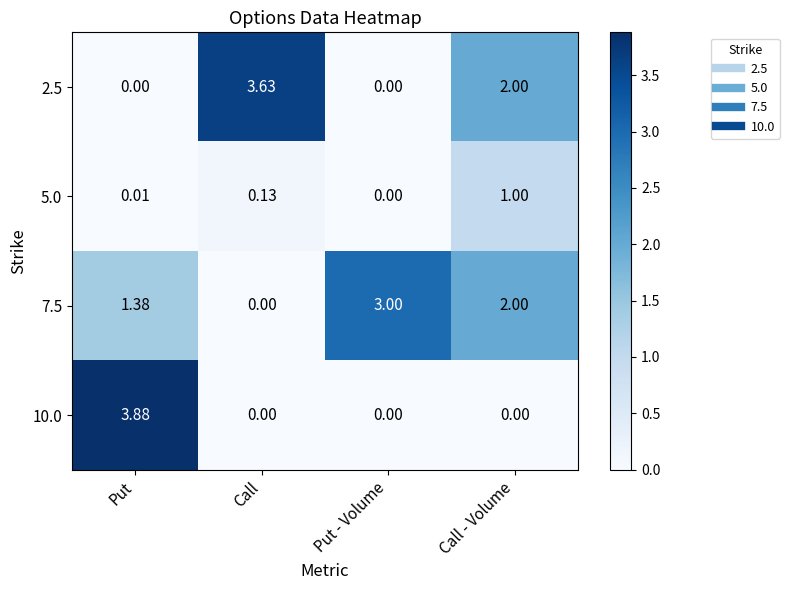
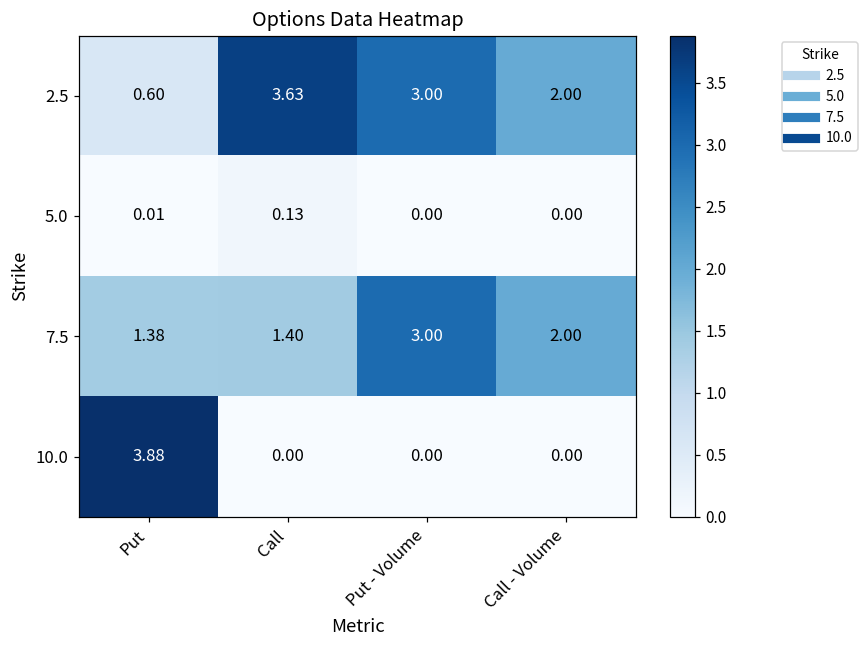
  {
    "2.5": {
-     "Put": 0.00,
+     "Put": 0.60,
      "Call": 3.63,
-     "Put - Volume": 0.00,
+     "Put - Volume": 3.00,
      "Call - Volume": 2.00
    },
    "5.0": {
      "Put": 0.01,
      "Call": 0.13,
      "Put - Volume": 0.00,
-     "Call - Volume": 1.00
+     "Call - Volume": 0.00
    },
    "7.5": {
      "Put": 1.38,
-     "Call": 0.00,
+     "Call": 1.40,
      "Put - Volume": 3.00,
      "Call - Volume": 2.00
    },
    "10.0": {
      "Put": 3.88,
      "Call": 0.00,
      "Put - Volume": 0.00,
      "Call - Volume": 0.00
    }
  }
